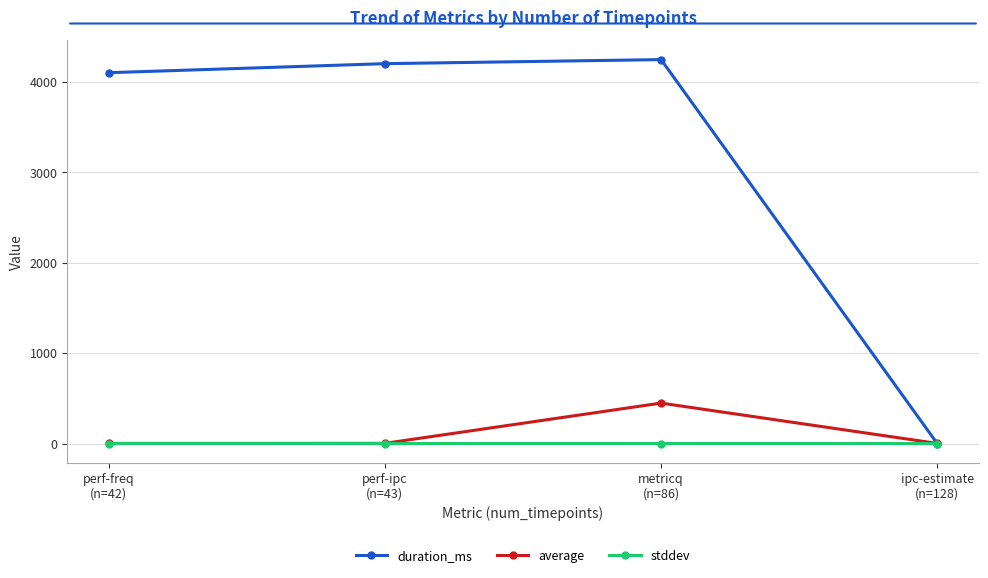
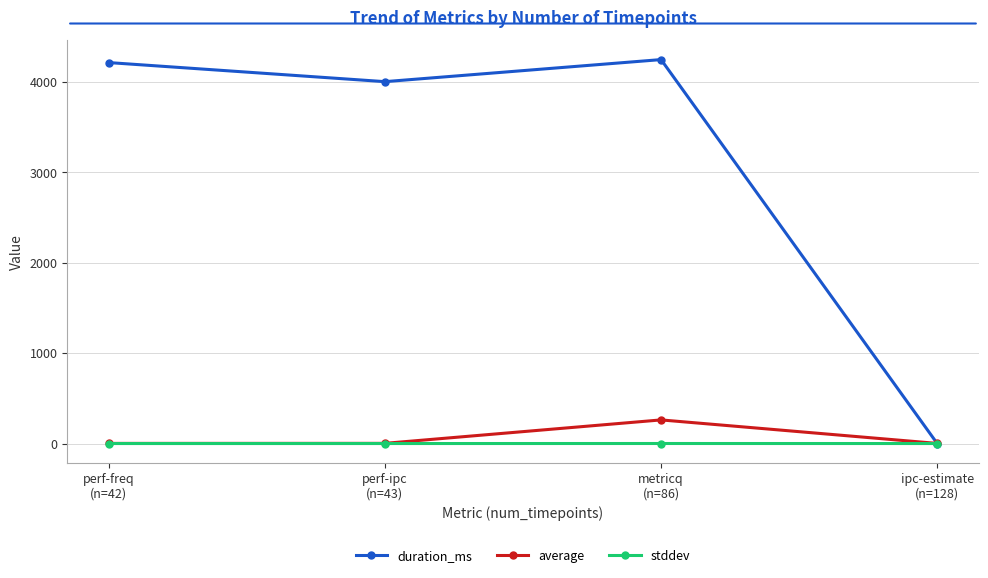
  {
    "duration_ms": {
-     "perf-freq (n=42)": 4100,
-     "perf-ipc (n=43)": 4200,
+     "perf-freq (n=42)": 4200,
+     "perf-ipc (n=43)": 4000,
      "metricq (n=86)": 4200
    },
    "average": {
-     "metricq (n=86)": 400
+     "metricq (n=86)": 300
    },
    "stddev": {
      "metricq (n=86)": 0
    }
  }
